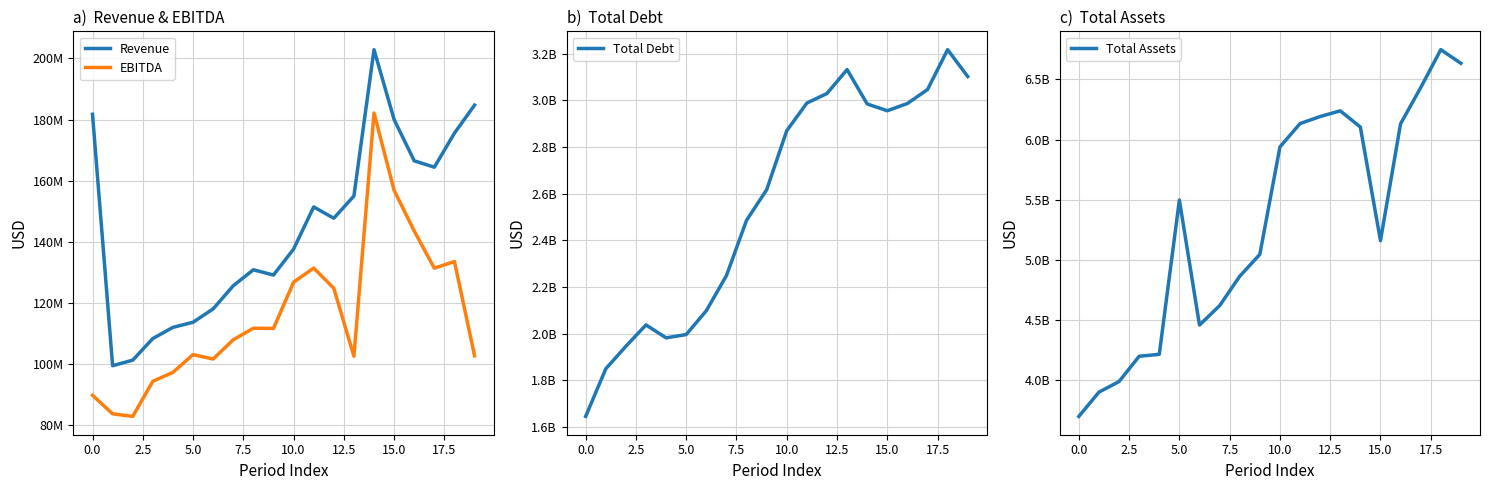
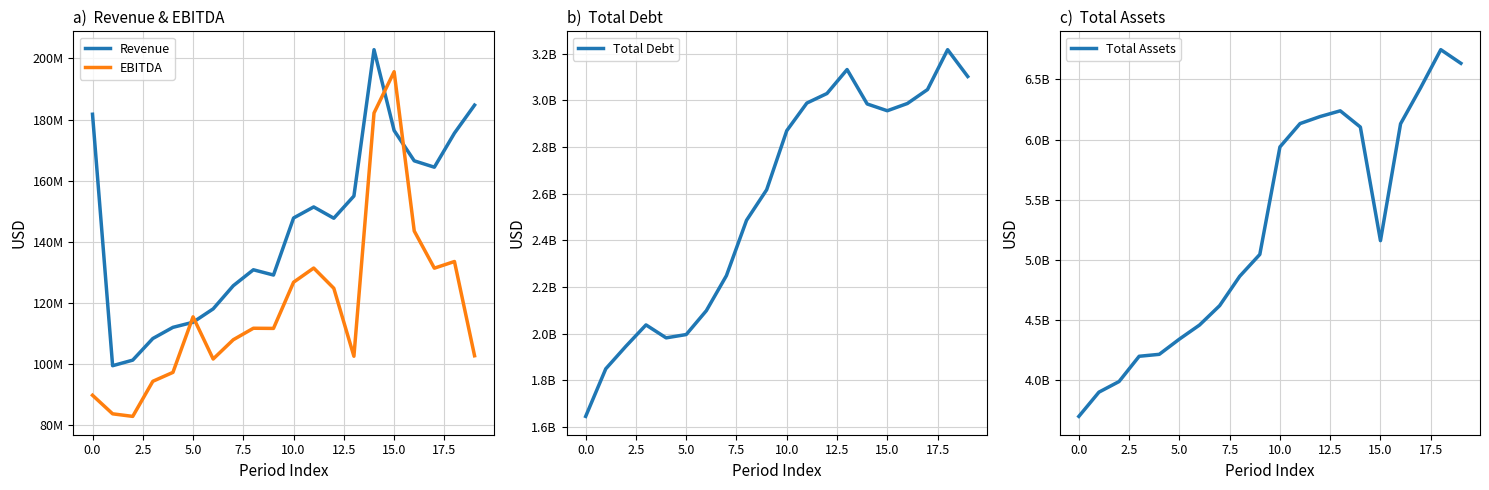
  {
    "a) Revenue & EBITDA": {
      "Revenue": {
        "0.0": 182000000,
        "5.0": 114000000,
-       "10.0": 138000000,
-       "15.0": 180000000
+       "10.0": 148000000,
+       "15.0": 176000000
      },
      "EBITDA": {
        "0.0": 90000000,
-       "5.0": 103000000,
+       "5.0": 115000000,
        "10.0": 127000000,
-       "15.0": 157000000
+       "15.0": 196000000
      }
    },
    "b) Total Debt": {
      "0.0": 1650000000,
      "5.0": 2000000000,
      "10.0": 2870000000,
      "15.0": 2950000000
    },
    "c) Total Assets": {
      "0.0": 3700000000,
-     "5.0": 5500000000,
+     "5.0": 4340000000,
      "10.0": 5940000000,
      "15.0": 5160000000
    }
  }
